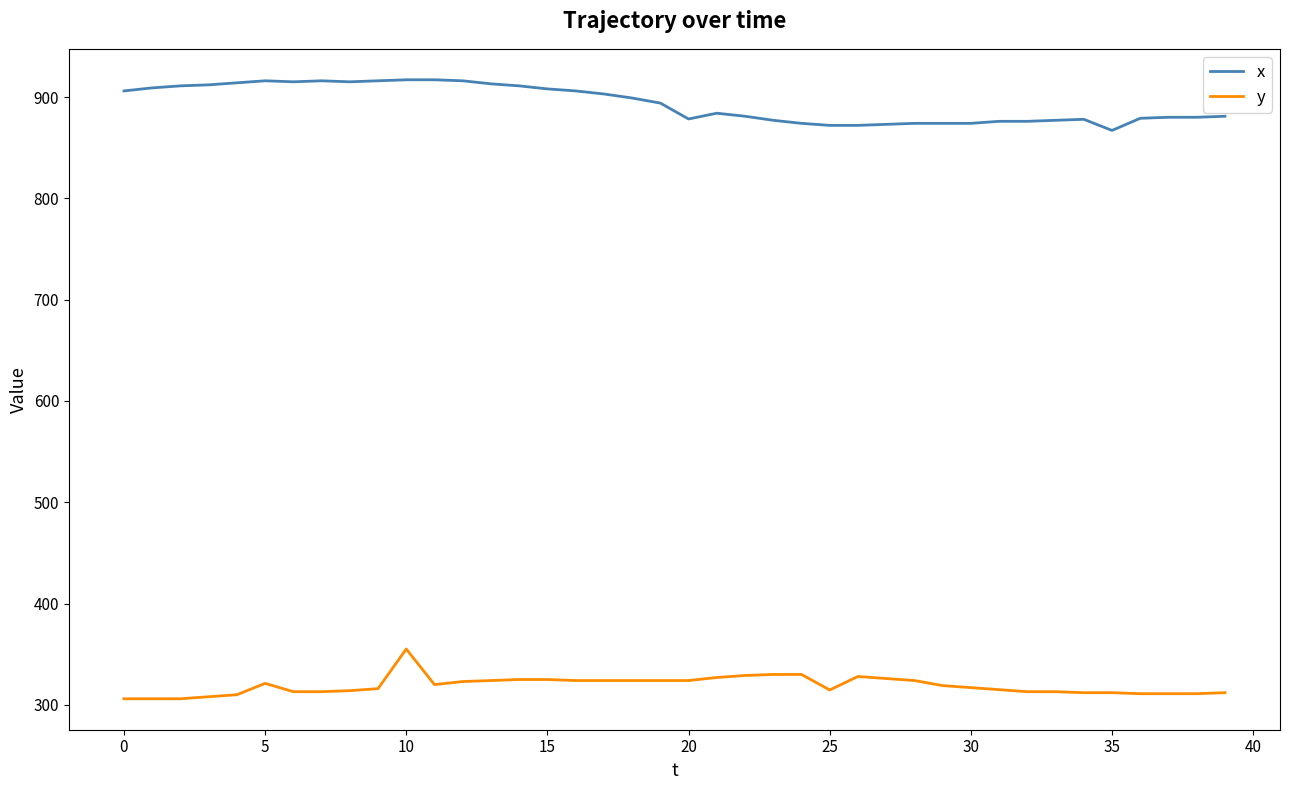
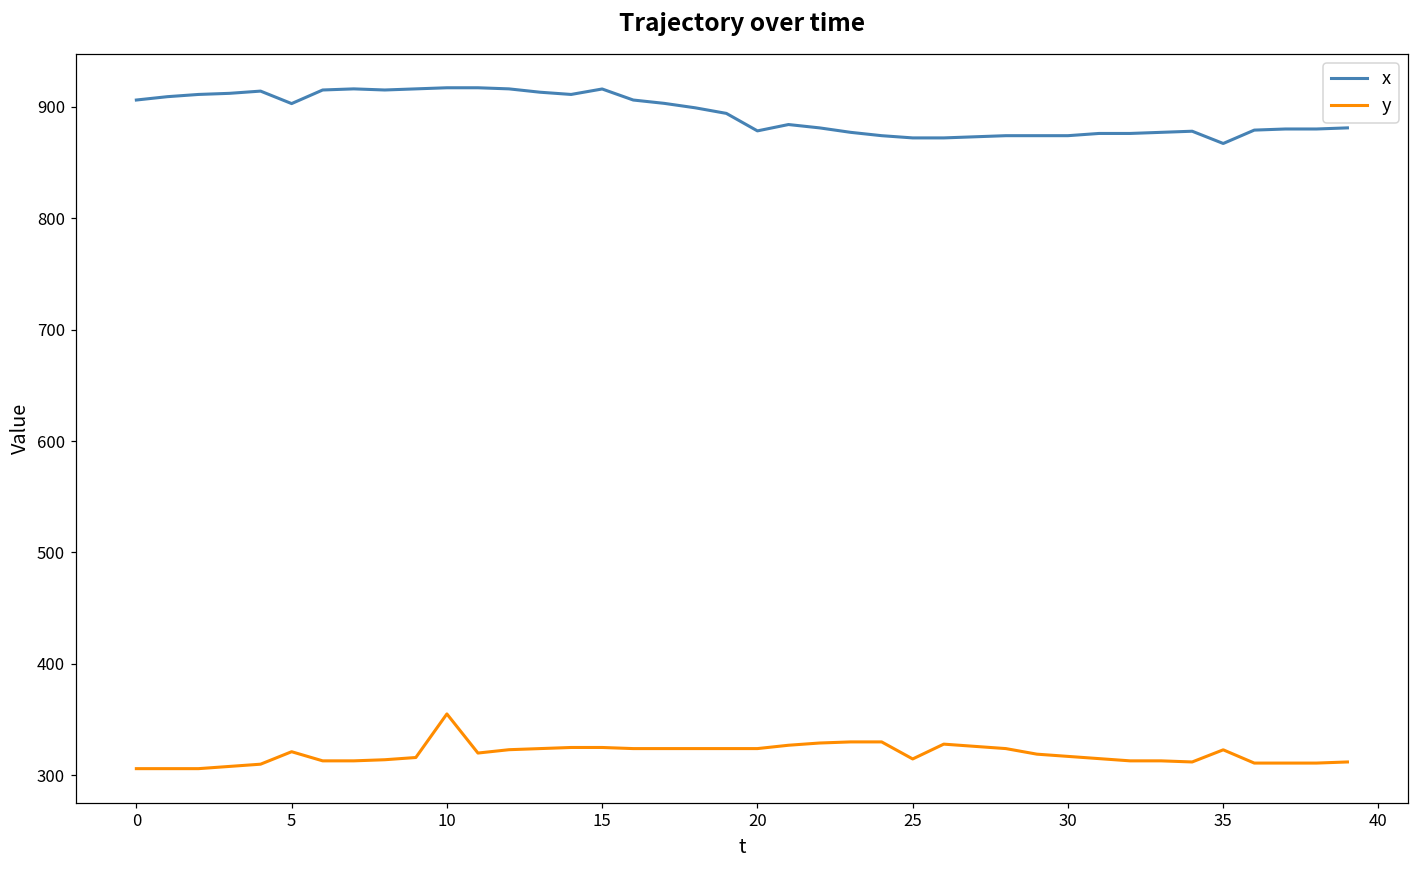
  {
    "x": {
      "0": 906,
-     "5": 916,
+     "5": 903,
      "10": 917,
-     "15": 908,
+     "15": 916,
      "20": 878,
      "25": 872,
      "30": 874,
      "35": 867
    },
    "y": {
      "0": 306,
      "5": 321,
      "10": 355,
      "15": 325,
      "20": 324,
      "25": 315,
      "30": 317,
-     "35": 312
+     "35": 323
    }
  }
